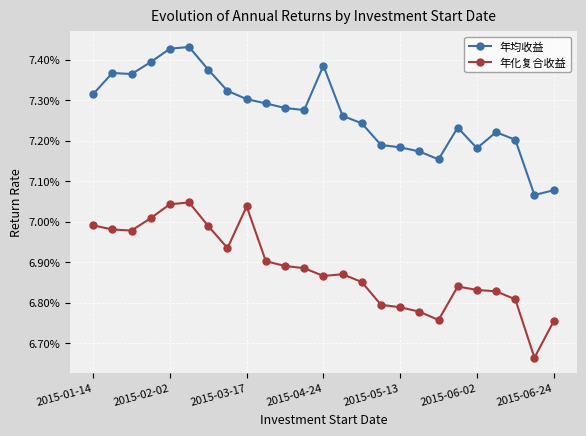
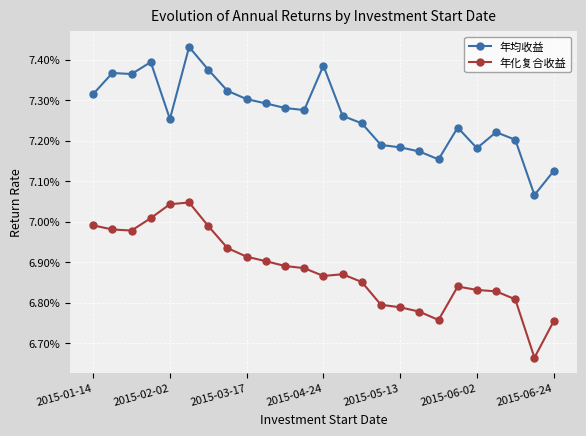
  {
    "年均收益": {
      "2015-01-14": "7.32%",
-     "2015-02-02": "7.43%",
+     "2015-02-02": "7.25%",
      "2015-03-17": "7.30%",
      "2015-04-24": "7.39%",
      "2015-05-13": "7.18%",
      "2015-06-02": "7.18%",
-     "2015-06-24": "7.08%"
+     "2015-06-24": "7.13%"
    },
    "年化复合收益": {
      "2015-01-14": "6.99%",
      "2015-02-02": "7.04%",
-     "2015-03-17": "7.04%",
+     "2015-03-17": "6.91%",
      "2015-04-24": "6.87%",
      "2015-05-13": "6.79%",
      "2015-06-02": "6.83%",
      "2015-06-24": "6.75%"
    }
  }
